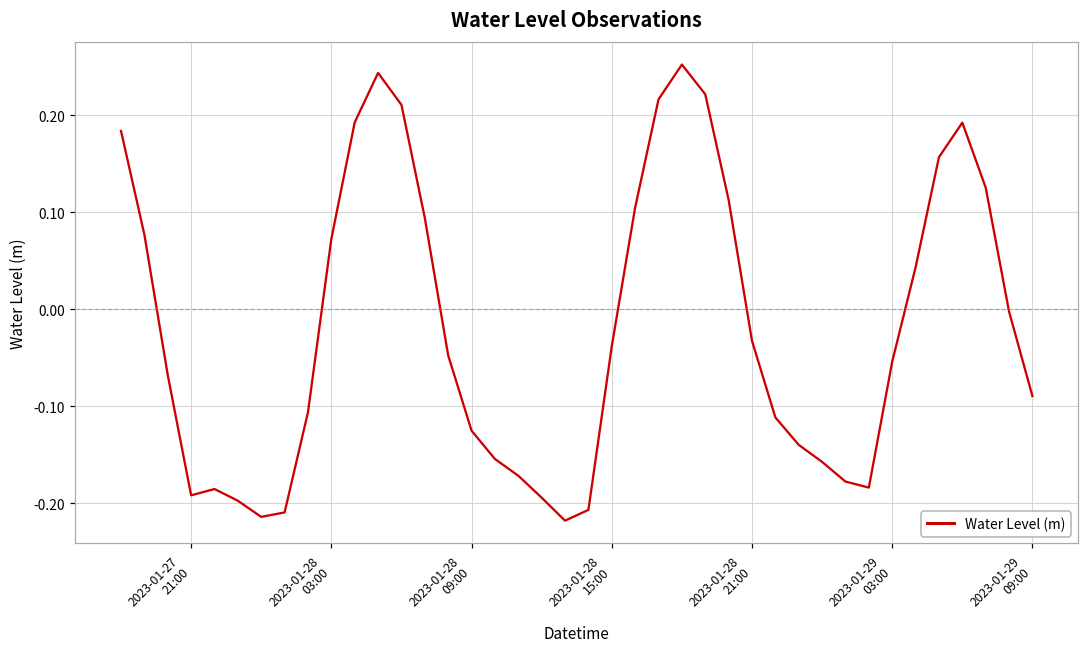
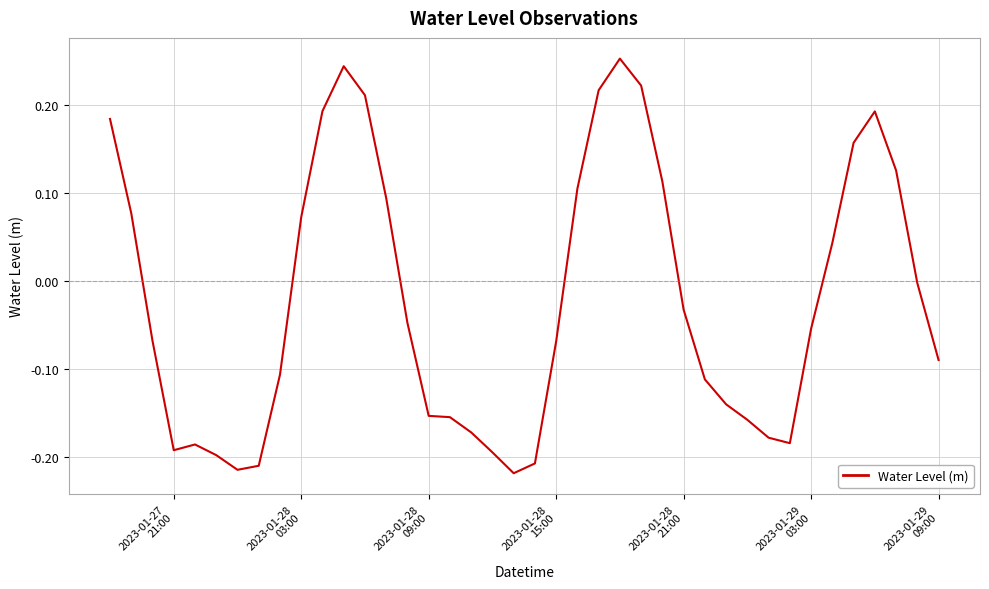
  {
    "2023-01-27 21:00": -0.19,
    "2023-01-28 03:00": 0.07,
-   "2023-01-28 09:00": -0.13,
-   "2023-01-28 15:00": -0.04,
+   "2023-01-28 09:00": -0.15,
+   "2023-01-28 15:00": -0.07,
    "2023-01-28 21:00": -0.03,
    "2023-01-29 03:00": -0.05,
    "2023-01-29 09:00": -0.09
  }
